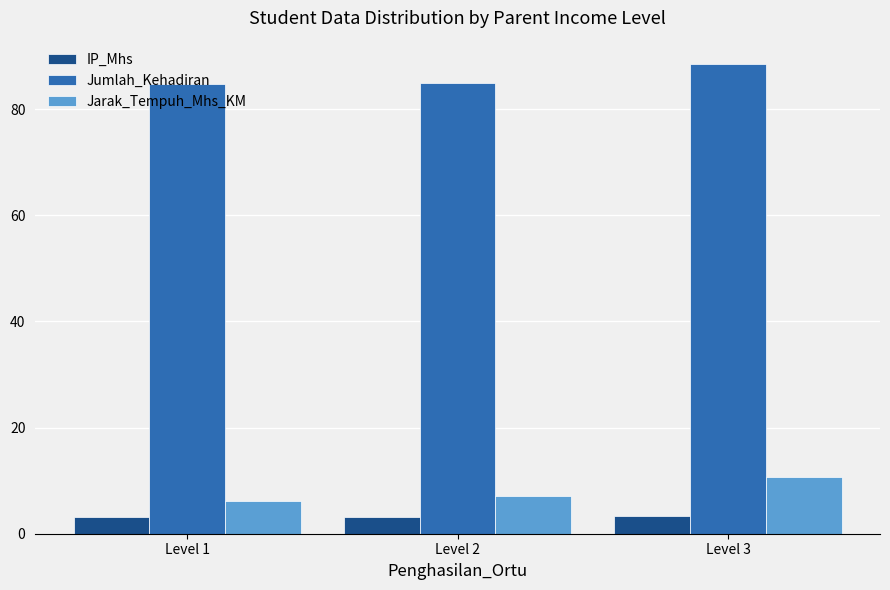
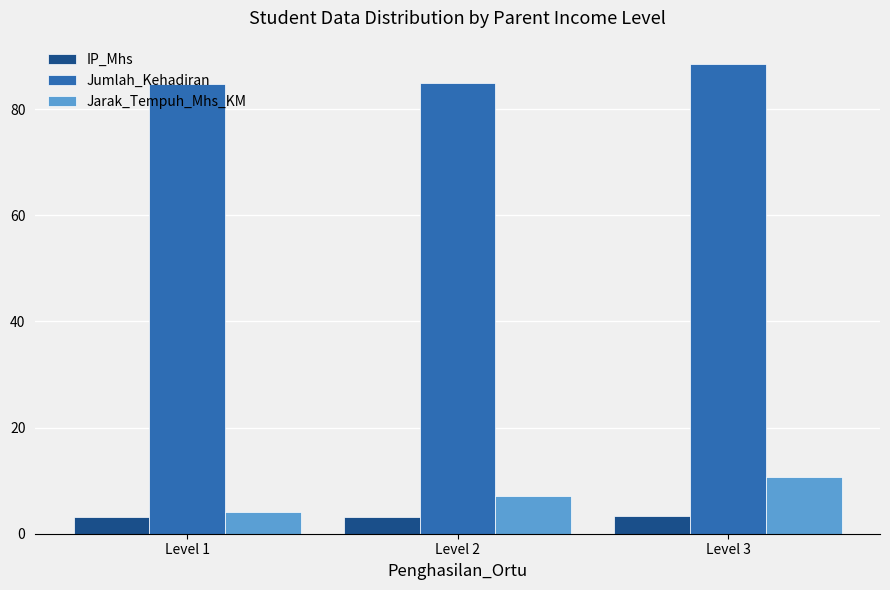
  {
    "Jarak_Tempuh_Mhs_KM": {
-     "Level 1": 6,
+     "Level 1": 4,
      "Level 2": 7,
      "Level 3": 11
    }
  }
